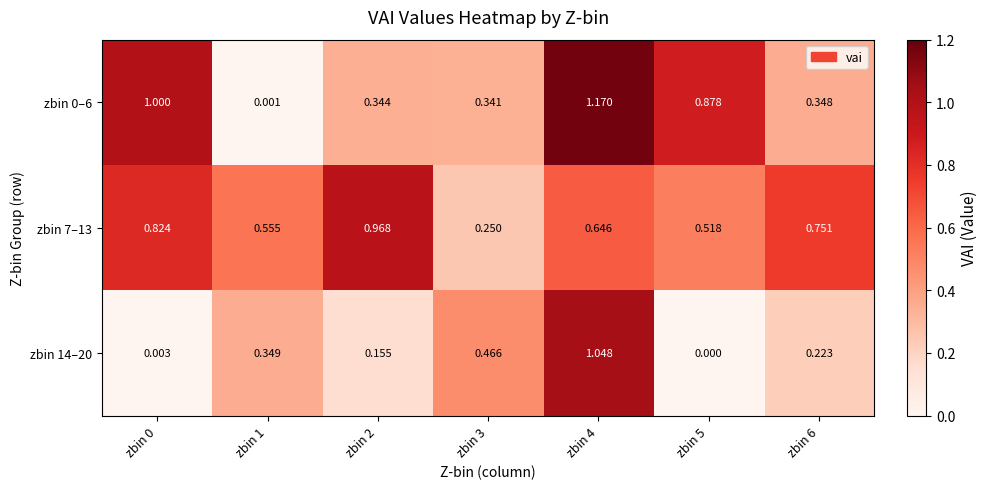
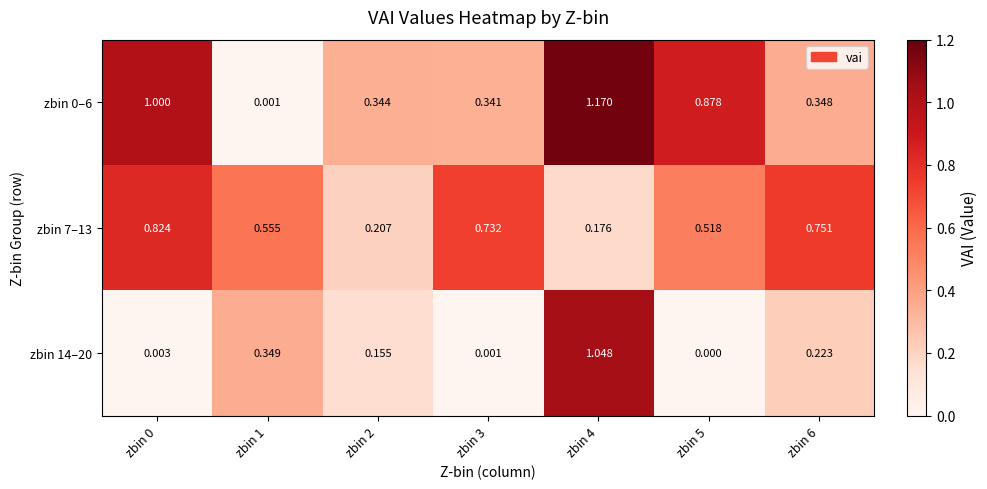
  {
    "zbin 0–6": {
      "zbin 0": 1.000,
      "zbin 1": 0.001,
      "zbin 2": 0.344,
      "zbin 3": 0.341,
      "zbin 4": 1.170,
      "zbin 5": 0.878,
      "zbin 6": 0.348
    },
    "zbin 7–13": {
      "zbin 0": 0.824,
      "zbin 1": 0.555,
-     "zbin 2": 0.968,
-     "zbin 3": 0.250,
-     "zbin 4": 0.646,
+     "zbin 2": 0.207,
+     "zbin 3": 0.732,
+     "zbin 4": 0.176,
      "zbin 5": 0.518,
      "zbin 6": 0.751
    },
    "zbin 14–20": {
      "zbin 0": 0.003,
      "zbin 1": 0.349,
      "zbin 2": 0.155,
-     "zbin 3": 0.466,
+     "zbin 3": 0.001,
      "zbin 4": 1.048,
      "zbin 5": 0.000,
      "zbin 6": 0.223
    }
  }
